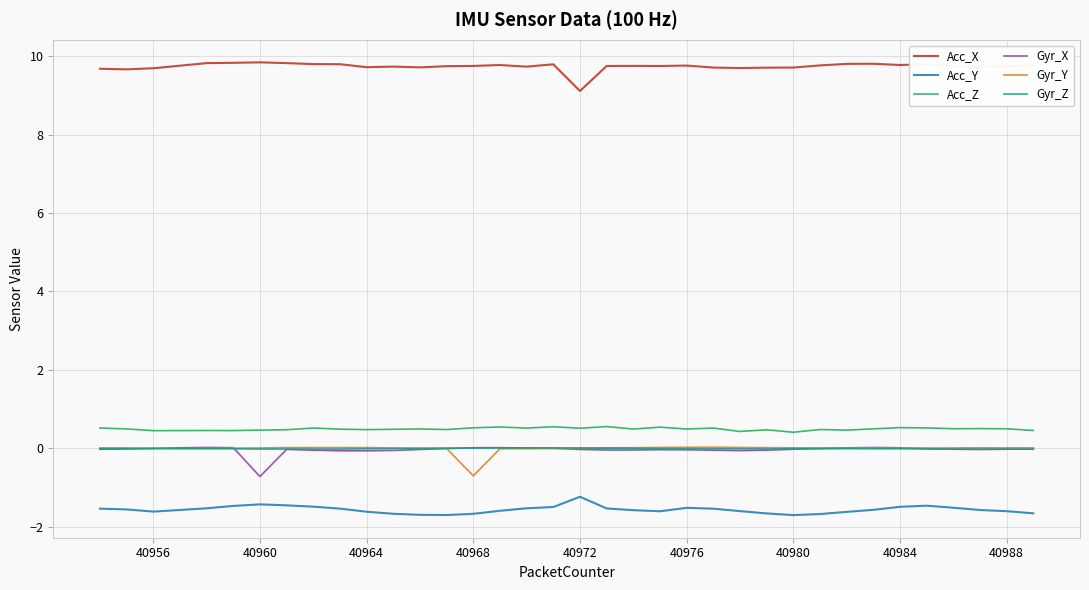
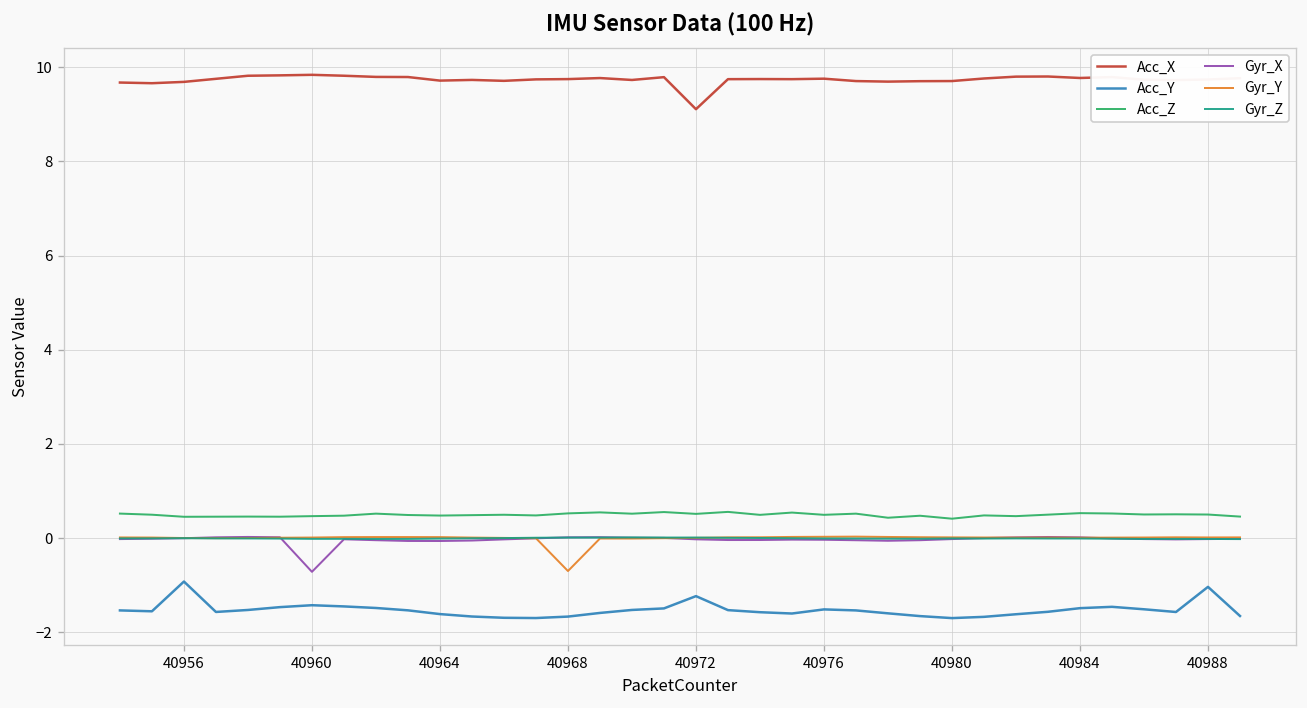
  {
    "Acc_X": {
      "40956": 9.7,
      "40960": 9.8,
      "40964": 9.7,
      "40968": 9.7,
      "40972": 9.1,
      "40976": 9.8,
      "40980": 9.7,
      "40984": 9.8
    },
    "Acc_Y": {
-     "40956": -1.6,
+     "40956": -0.9,
      "40960": -1.4,
      "40964": -1.6,
      "40968": -1.7,
      "40972": -1.2,
      "40976": -1.5,
      "40980": -1.7,
      "40984": -1.5,
-     "40988": -1.6
+     "40988": -1.0
    },
    "Gyr_X": {
      "40960": -0.7
    },
    "Gyr_Y": {
      "40968": -0.7
    }
  }
